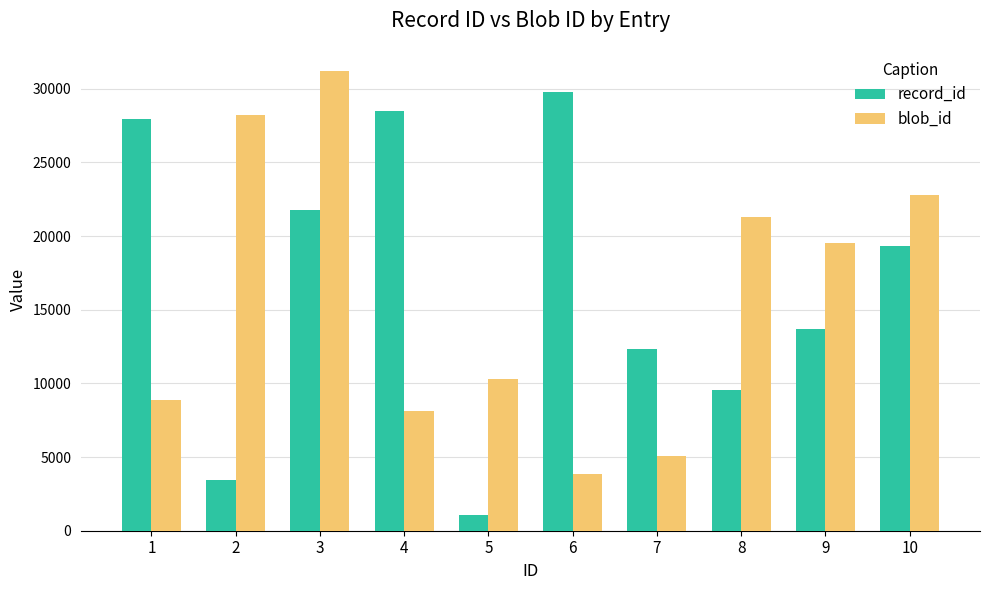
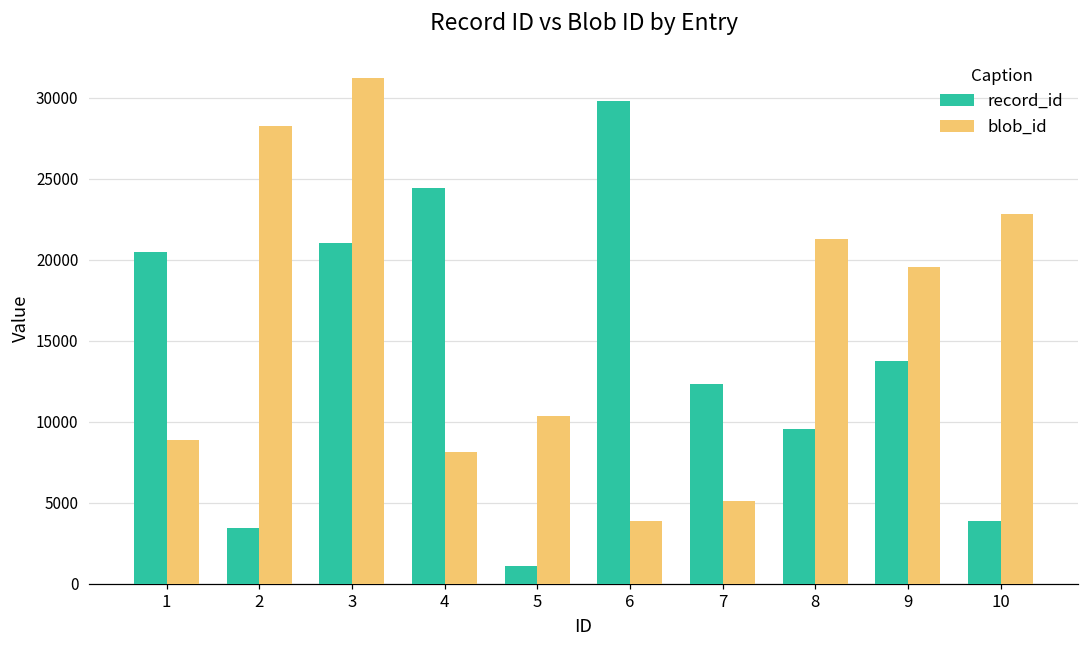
  {
    "record_id": {
-     "1": 27900,
+     "1": 20500,
      "2": 3500,
-     "3": 21700,
-     "4": 28500,
+     "3": 21100,
+     "4": 24400,
      "5": 1100,
      "6": 29800,
      "7": 12300,
      "8": 9500,
      "9": 13700,
-     "10": 19300
+     "10": 3900
    },
    "blob_id": {
      "1": 8900,
      "2": 28200,
      "3": 31200,
      "4": 8100,
      "5": 10300,
      "6": 3900,
      "7": 5100,
      "8": 21300,
      "9": 19600,
      "10": 22800
    }
  }
